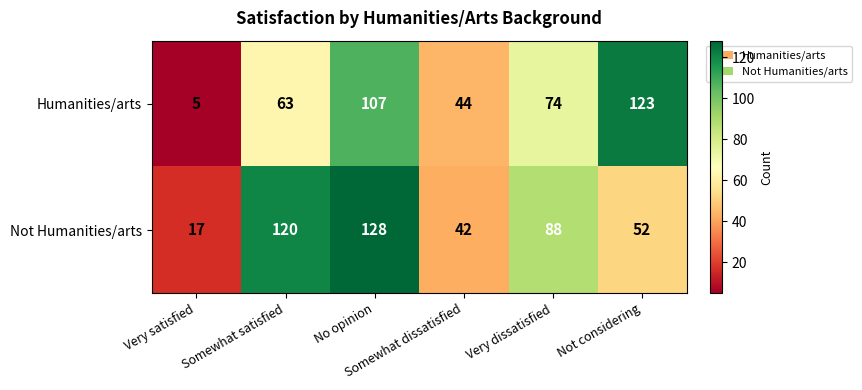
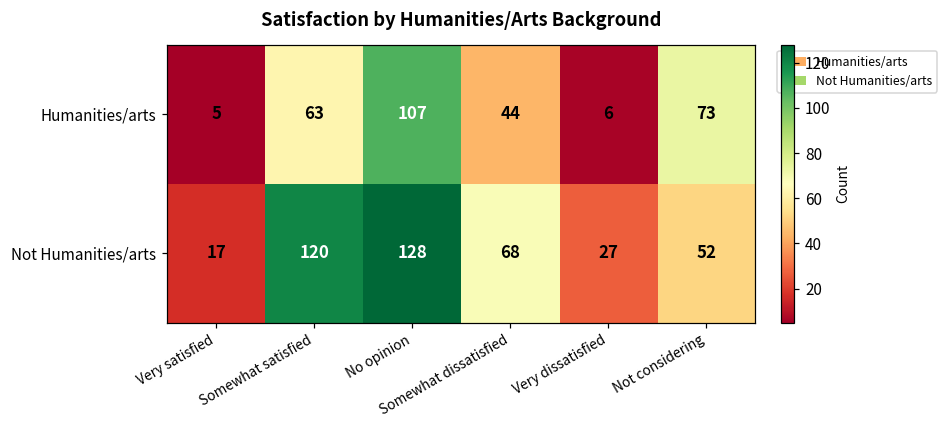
  {
    "Humanities/arts": {
      "Very satisfied": 5,
      "Somewhat satisfied": 63,
      "No opinion": 107,
      "Somewhat dissatisfied": 44,
-     "Very dissatisfied": 74,
-     "Not considering": 123
+     "Very dissatisfied": 6,
+     "Not considering": 73
    },
    "Not Humanities/arts": {
      "Very satisfied": 17,
      "Somewhat satisfied": 120,
      "No opinion": 128,
-     "Somewhat dissatisfied": 42,
-     "Very dissatisfied": 88,
+     "Somewhat dissatisfied": 68,
+     "Very dissatisfied": 27,
      "Not considering": 52
    }
  }
